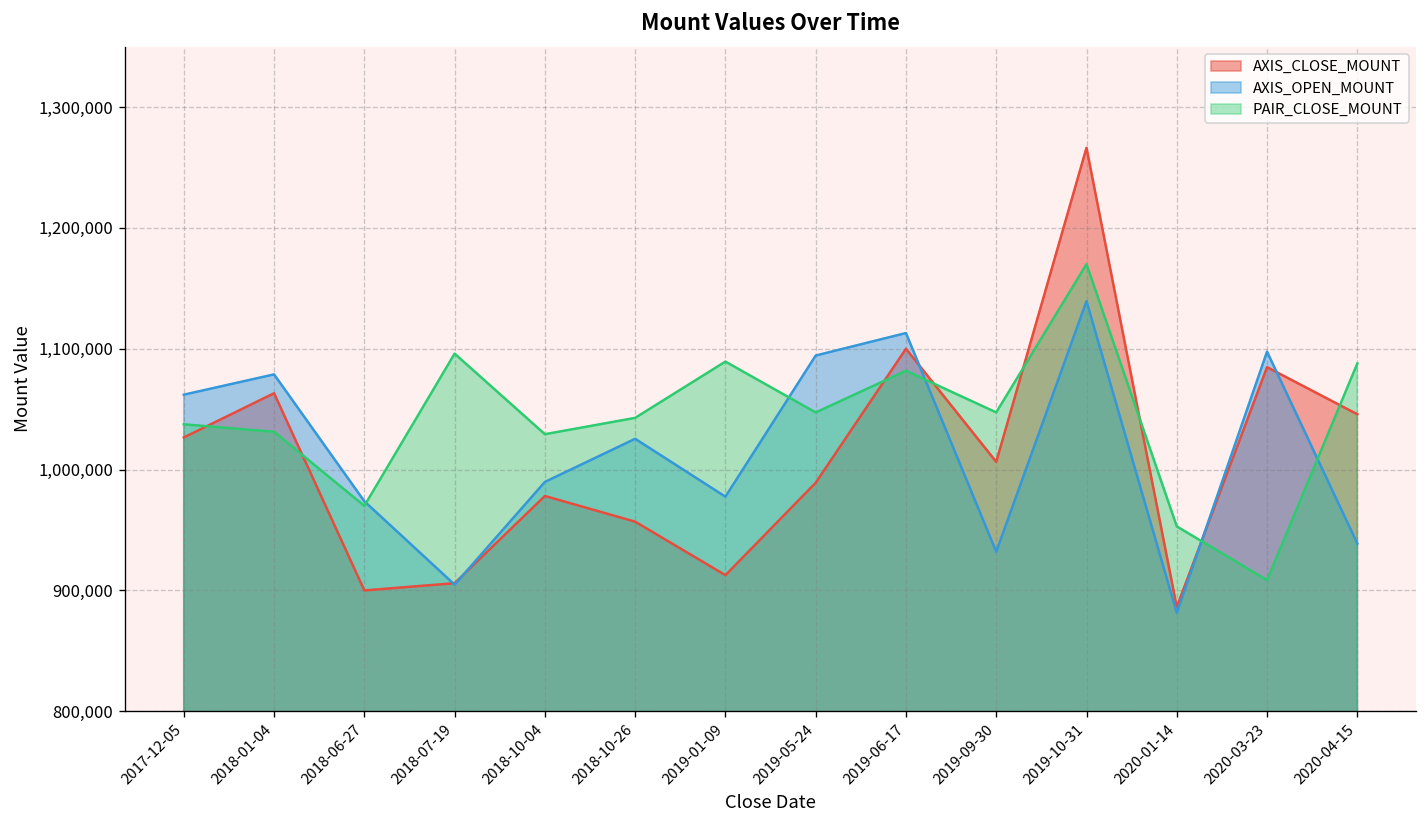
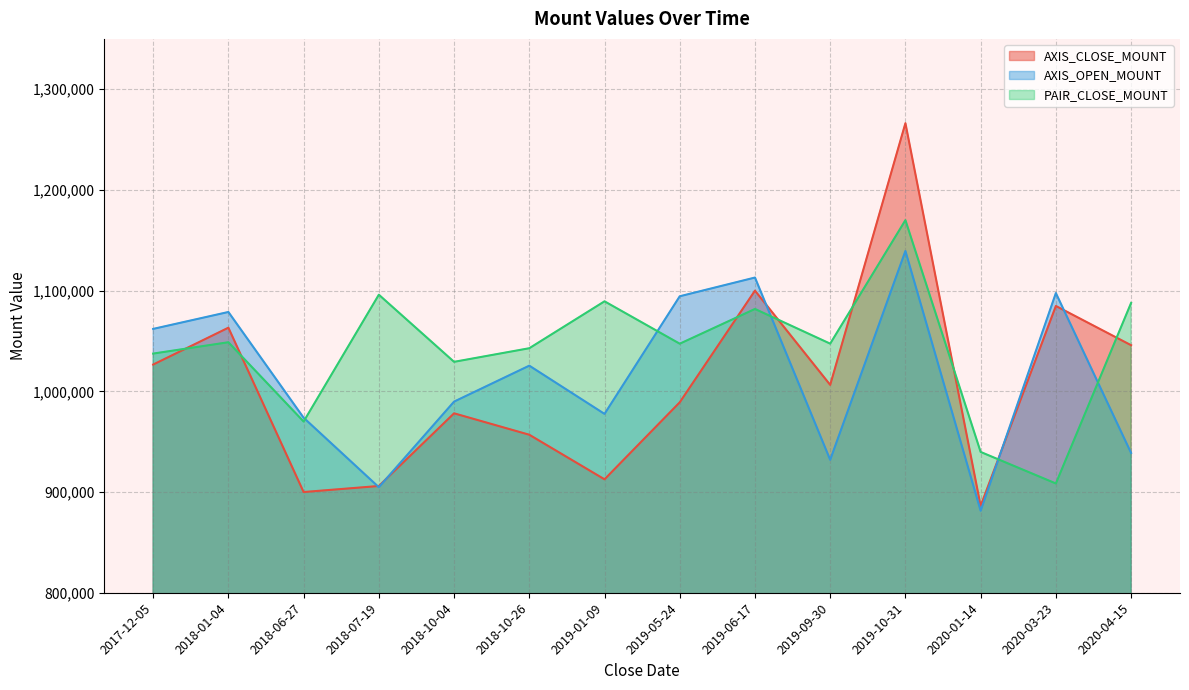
  {
    "AXIS_CLOSE_MOUNT": {
      "2017-12-05": "1,027,000",
      "2018-01-04": "1,063,000",
      "2018-06-27": "900,000",
      "2018-10-04": "978,000",
      "2018-10-26": "957,000",
      "2019-01-09": "913,000",
      "2019-05-24": "989,000",
      "2019-06-17": "1,100,000",
      "2019-09-30": "1,006,000",
      "2019-10-31": "1,266,000",
      "2020-01-14": "886,000",
      "2020-03-23": "1,085,000",
      "2020-04-15": "1,046,000"
    },
    "AXIS_OPEN_MOUNT": {
      "2017-12-05": "1,062,000",
      "2018-01-04": "1,079,000",
      "2018-06-27": "974,000",
      "2018-10-04": "990,000",
      "2018-10-26": "1,026,000",
      "2019-01-09": "978,000",
      "2019-05-24": "1,094,000",
      "2019-06-17": "1,113,000",
      "2019-09-30": "932,000",
      "2019-10-31": "1,139,000",
      "2020-01-14": "881,000",
      "2020-03-23": "1,098,000",
      "2020-04-15": "939,000"
    },
    "PAIR_CLOSE_MOUNT": {
      "2017-12-05": "1,038,000",
-     "2018-01-04": "1,031,000",
+     "2018-01-04": "1,049,000",
      "2018-06-27": "970,000",
      "2018-07-19": "1,096,000",
      "2018-10-04": "1,029,000",
      "2018-10-26": "1,043,000",
      "2019-01-09": "1,089,000",
      "2019-05-24": "1,047,000",
      "2019-06-17": "1,082,000",
      "2019-09-30": "1,047,000",
      "2019-10-31": "1,170,000",
-     "2020-01-14": "953,000",
+     "2020-01-14": "940,000",
      "2020-03-23": "909,000",
      "2020-04-15": "1,088,000"
    }
  }
